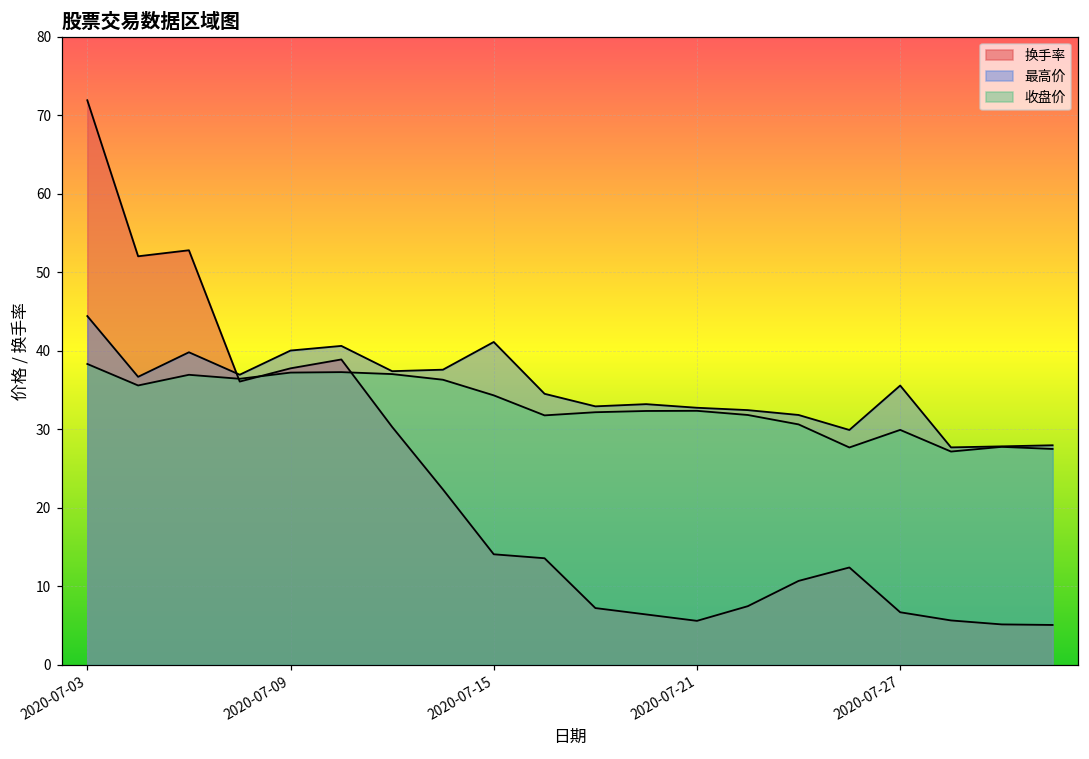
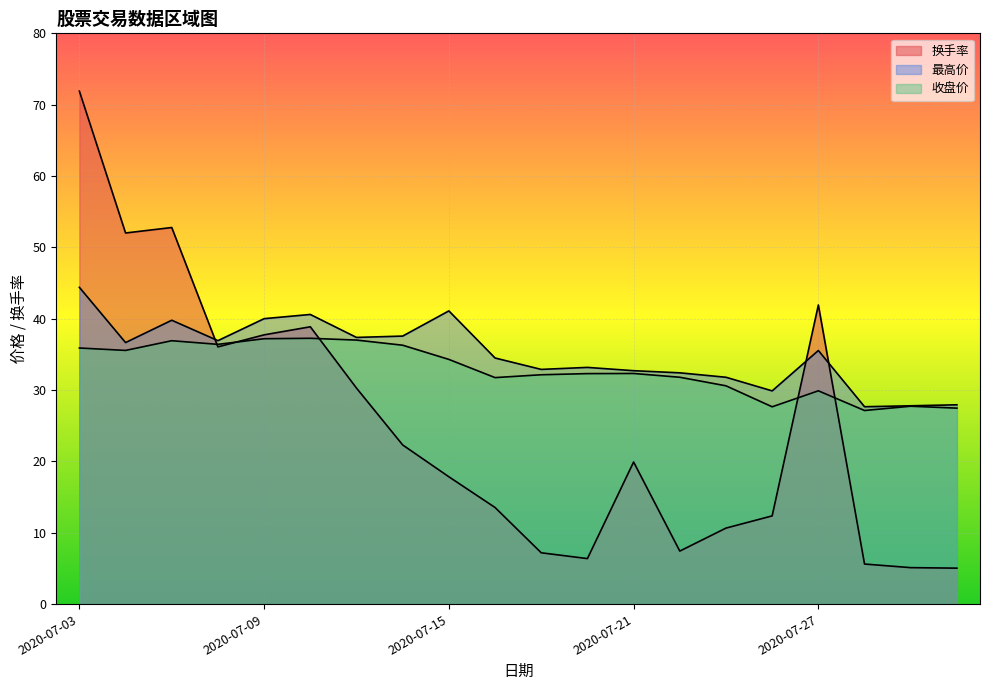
  {
    "换手率": {
      "2020-07-03": 72,
      "2020-07-09": 38,
-     "2020-07-15": 14,
-     "2020-07-21": 6,
-     "2020-07-27": 7
+     "2020-07-15": 18,
+     "2020-07-21": 20,
+     "2020-07-27": 42
    },
    "最高价": {
      "2020-07-03": 44,
      "2020-07-09": 40,
      "2020-07-15": 41,
      "2020-07-21": 33,
      "2020-07-27": 36
    },
    "收盘价": {
-     "2020-07-03": 38,
+     "2020-07-03": 36,
      "2020-07-09": 37,
      "2020-07-15": 34,
      "2020-07-21": 32,
      "2020-07-27": 30
    }
  }
